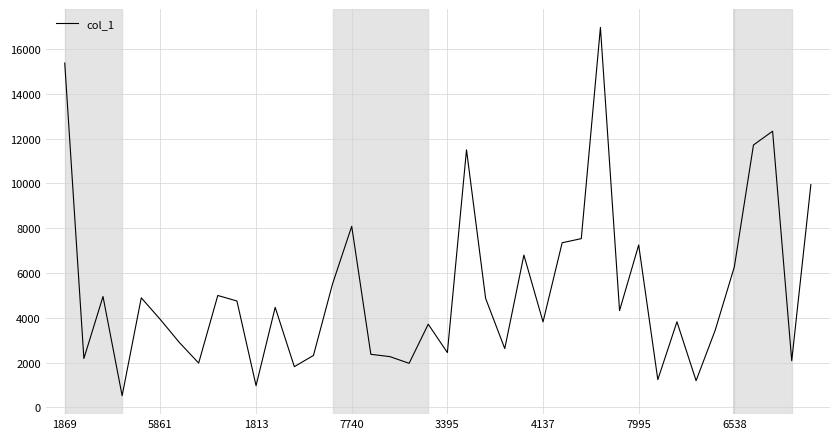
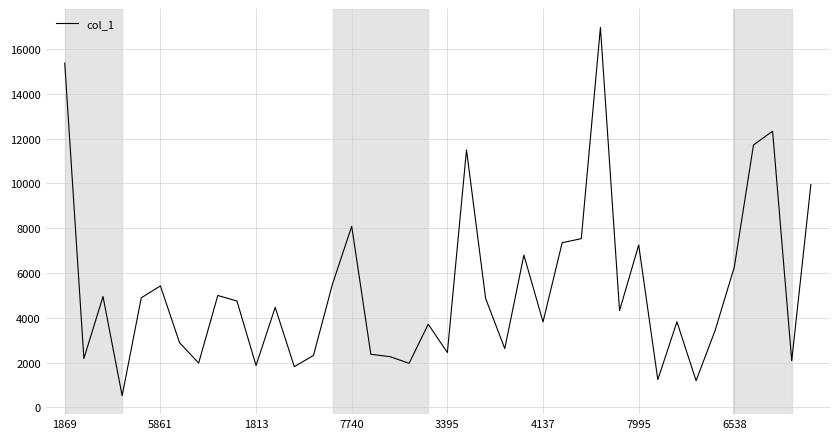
  {
-   "5861": 3900,
-   "1813": 1000,
+   "5861": 5400,
+   "1813": 1900,
    "3395": 2500,
    "4137": 3800,
    "7995": 7300
  }
